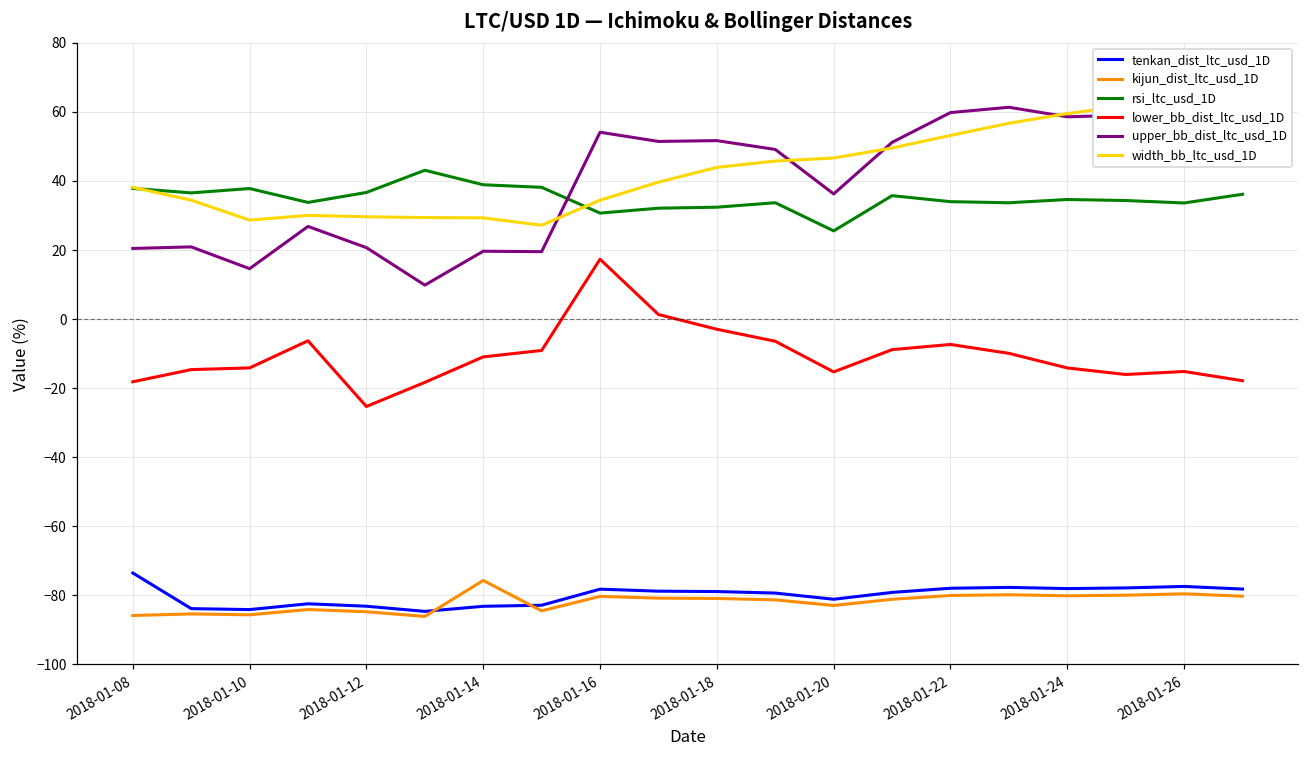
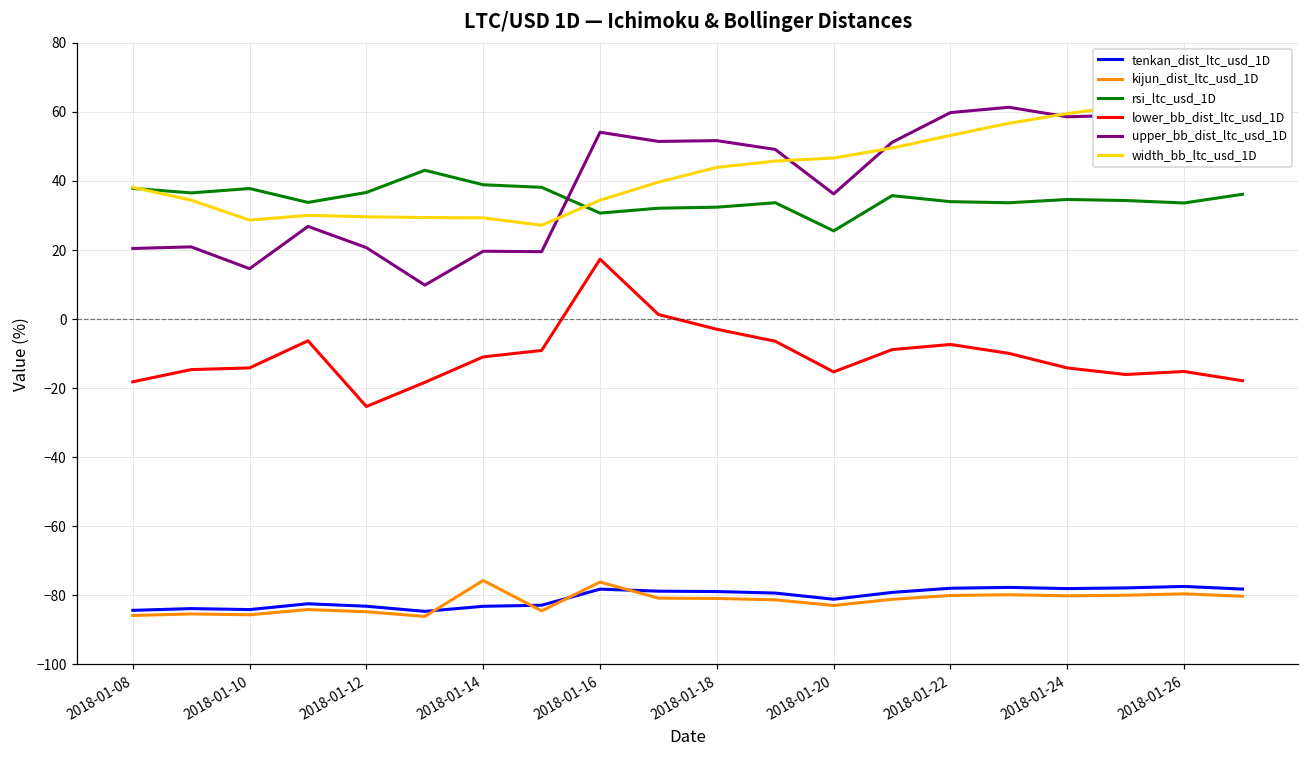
  {
    "tenkan_dist_ltc_usd_1D": {
-     "2018-01-08": -74,
+     "2018-01-08": -84,
      "2018-01-10": -84,
      "2018-01-12": -83,
      "2018-01-14": -83,
      "2018-01-16": -78,
      "2018-01-18": -79,
      "2018-01-20": -81,
      "2018-01-22": -78,
      "2018-01-24": -78,
      "2018-01-26": -77
    },
    "kijun_dist_ltc_usd_1D": {
      "2018-01-08": -86,
      "2018-01-10": -86,
      "2018-01-12": -85,
      "2018-01-14": -76,
-     "2018-01-16": -80,
+     "2018-01-16": -76,
      "2018-01-18": -81,
      "2018-01-20": -83,
      "2018-01-22": -80,
      "2018-01-24": -80,
      "2018-01-26": -80
    },
    "rsi_ltc_usd_1D": {
      "2018-01-10": 38,
      "2018-01-12": 37,
      "2018-01-14": 39,
      "2018-01-16": 31,
      "2018-01-18": 32,
      "2018-01-20": 26,
      "2018-01-22": 34,
      "2018-01-24": 35,
      "2018-01-26": 34
    },
    "lower_bb_dist_ltc_usd_1D": {
      "2018-01-08": -18,
      "2018-01-10": -14,
      "2018-01-12": -25,
      "2018-01-14": -11,
      "2018-01-16": 17,
      "2018-01-18": -3,
      "2018-01-20": -15,
      "2018-01-22": -7,
      "2018-01-24": -14,
      "2018-01-26": -15
    },
    "upper_bb_dist_ltc_usd_1D": {
      "2018-01-08": 20,
      "2018-01-10": 15,
      "2018-01-12": 21,
      "2018-01-14": 20,
      "2018-01-16": 54,
      "2018-01-18": 52,
      "2018-01-20": 36,
      "2018-01-22": 60,
      "2018-01-24": 59
    },
    "width_bb_ltc_usd_1D": {
      "2018-01-10": 29,
      "2018-01-12": 30,
      "2018-01-14": 29,
      "2018-01-16": 34,
      "2018-01-18": 44,
      "2018-01-20": 47,
      "2018-01-22": 53,
      "2018-01-24": 59
    }
  }
